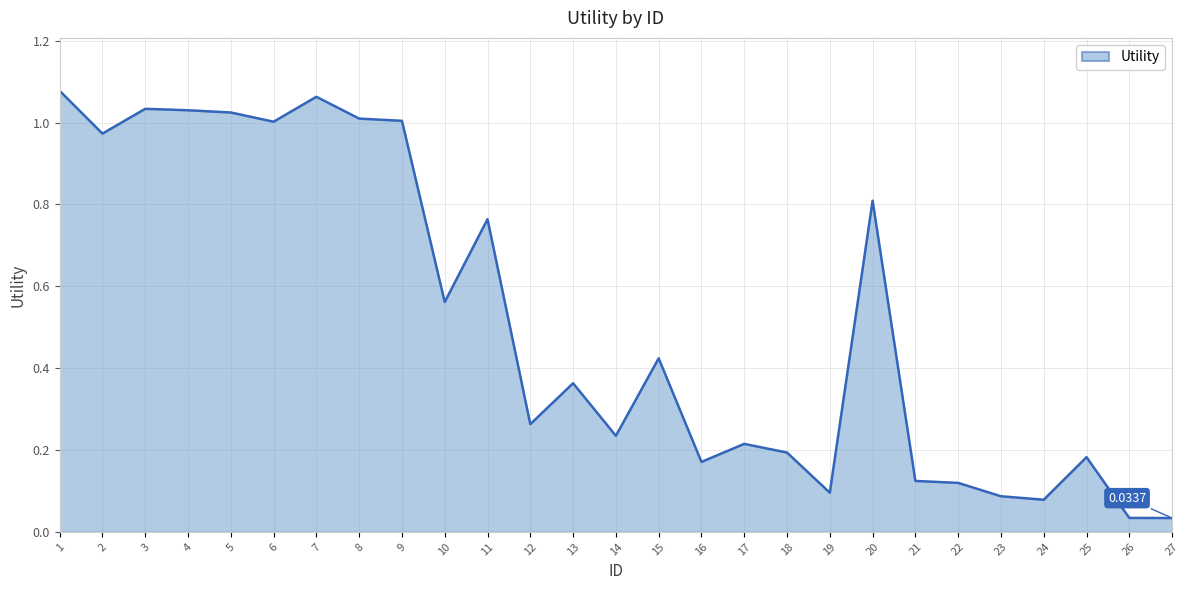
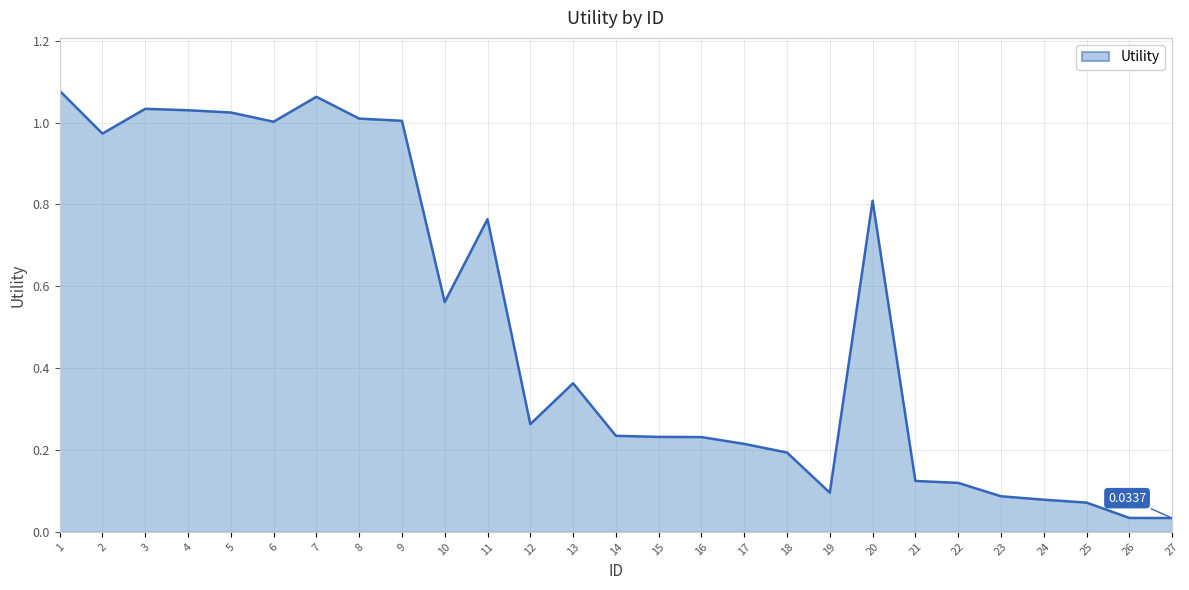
  {
    "1": 1.08,
    "2": 0.97,
    "3": 1.03,
    "4": 1.03,
    "5": 1.02,
    "6": 1.00,
    "7": 1.06,
    "8": 1.01,
    "9": 1.00,
    "10": 0.56,
    "11": 0.76,
    "12": 0.26,
    "13": 0.36,
    "14": 0.23,
-   "15": 0.42,
-   "16": 0.17,
+   "15": 0.23,
+   "16": 0.23,
    "17": 0.21,
    "18": 0.19,
    "19": 0.10,
    "20": 0.81,
    "21": 0.12,
    "22": 0.12,
    "23": 0.09,
    "24": 0.08,
-   "25": 0.18
+   "25": 0.07
  }
